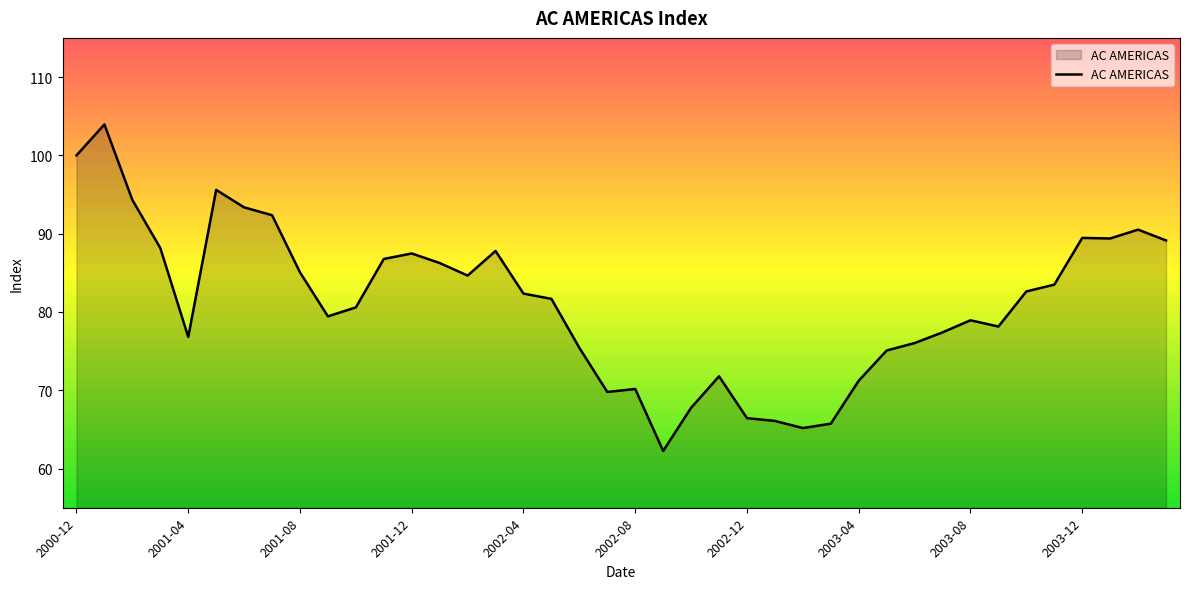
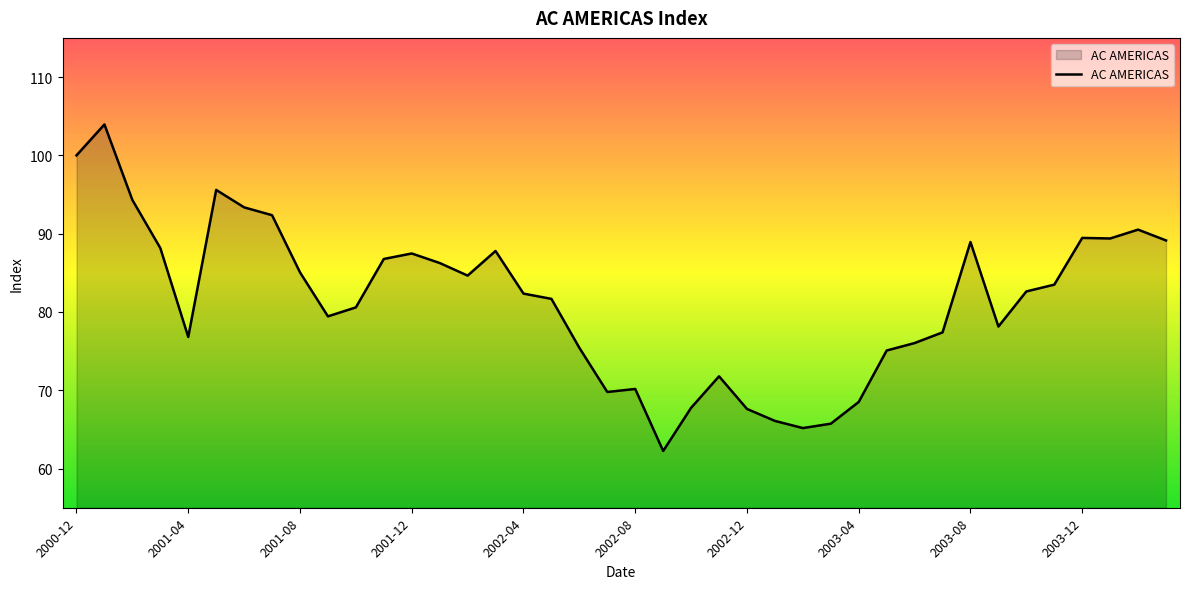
  {
    "2000-12": 100,
    "2001-04": 77,
    "2001-08": 85,
    "2001-12": 87,
    "2002-04": 82,
    "2002-08": 70,
-   "2002-12": 66,
-   "2003-04": 71,
-   "2003-08": 79,
+   "2002-12": 68,
+   "2003-04": 69,
+   "2003-08": 89,
    "2003-12": 89
  }
